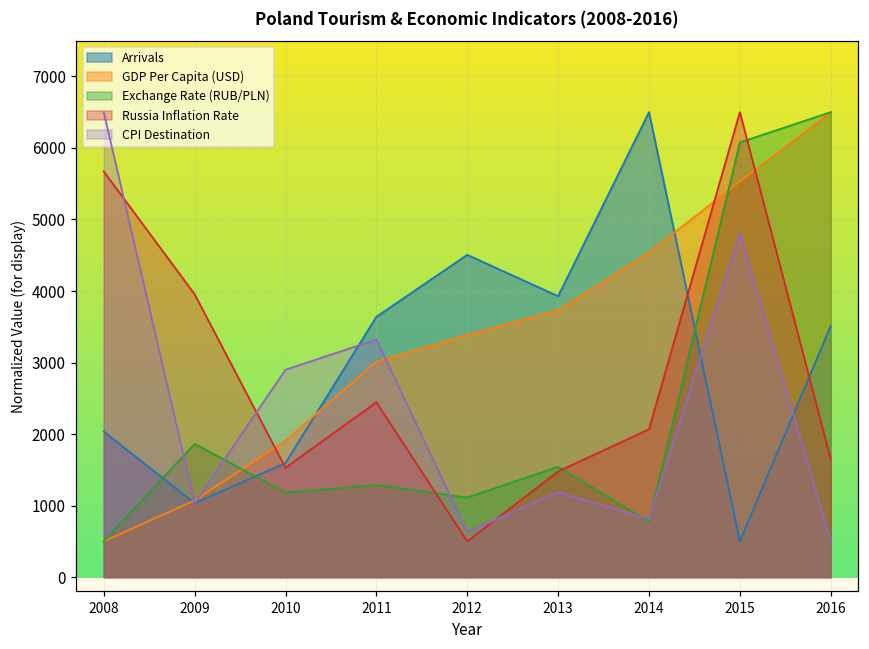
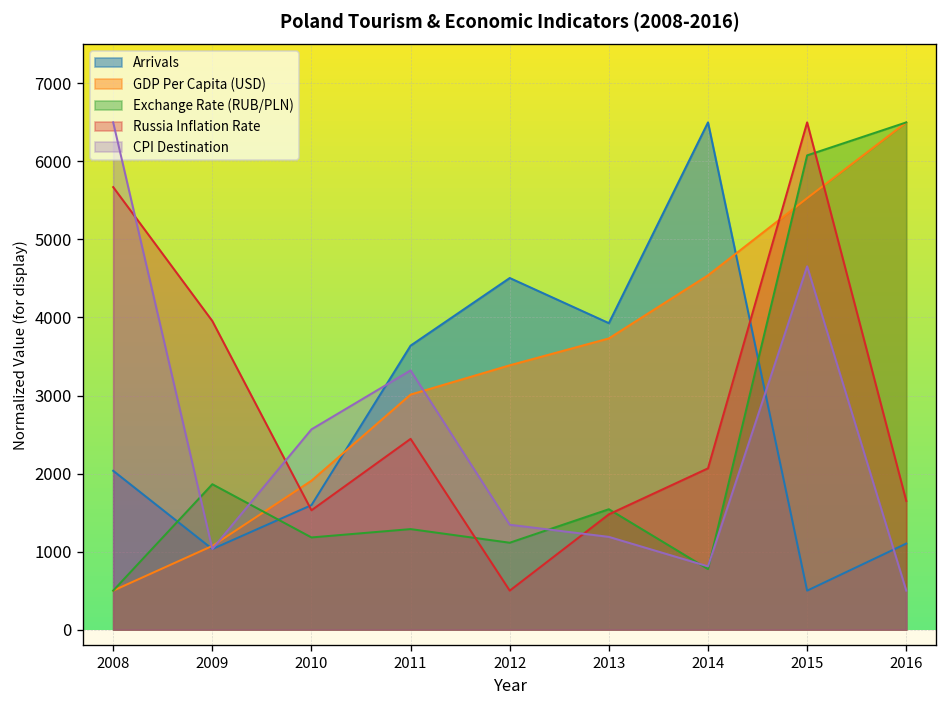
  {
    "Arrivals": {
      "2008": 2000,
      "2010": 1600,
      "2011": 3600,
      "2012": 4500,
      "2013": 3900,
      "2014": 6500,
      "2015": 500,
-     "2016": 3500
+     "2016": 1100
    },
    "Exchange Rate (RUB/PLN)": {
      "2009": 1900,
      "2010": 1200,
      "2011": 1300,
      "2012": 1100,
      "2013": 1500,
      "2015": 6100
    },
    "CPI Destination": {
-     "2010": 2900,
+     "2010": 2600,
      "2011": 3300,
-     "2012": 600,
+     "2012": 1300,
      "2013": 1200,
-     "2015": 4800,
+     "2015": 4700,
      "2016": 500
    }
  }
